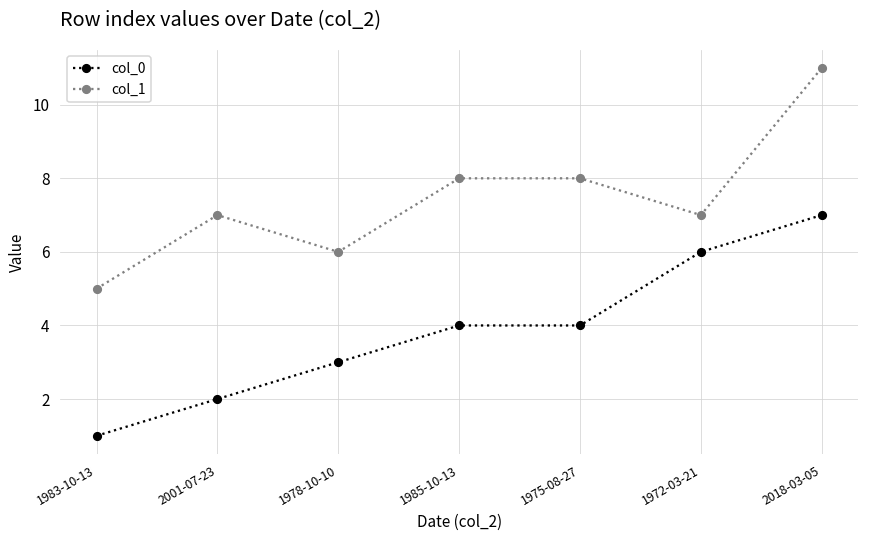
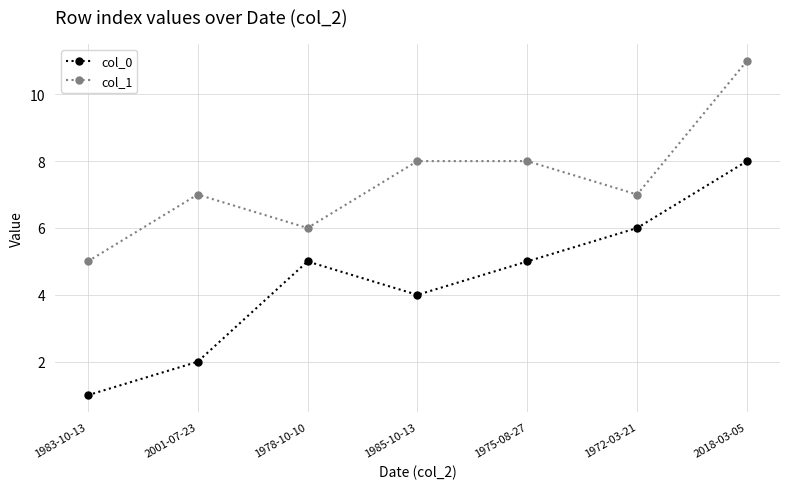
  {
    "col_0": {
      "1983-10-13": 1,
      "2001-07-23": 2,
-     "1978-10-10": 3,
+     "1978-10-10": 5,
      "1985-10-13": 4,
-     "1975-08-27": 4,
+     "1975-08-27": 5,
      "1972-03-21": 6,
-     "2018-03-05": 7
+     "2018-03-05": 8
    },
    "col_1": {
      "1983-10-13": 5,
      "2001-07-23": 7,
      "1978-10-10": 6,
      "1985-10-13": 8,
      "1975-08-27": 8,
      "1972-03-21": 7,
      "2018-03-05": 11
    }
  }
